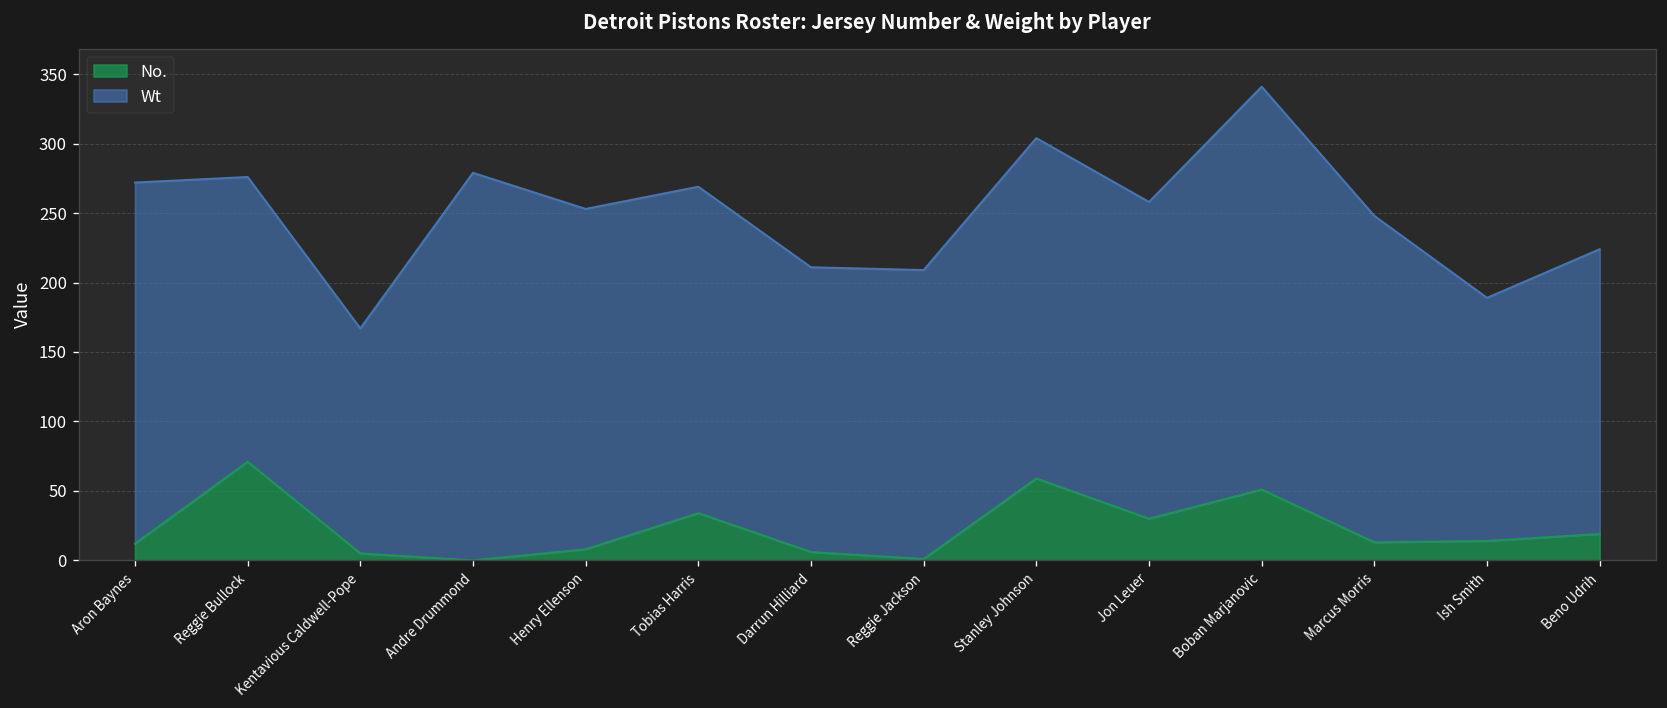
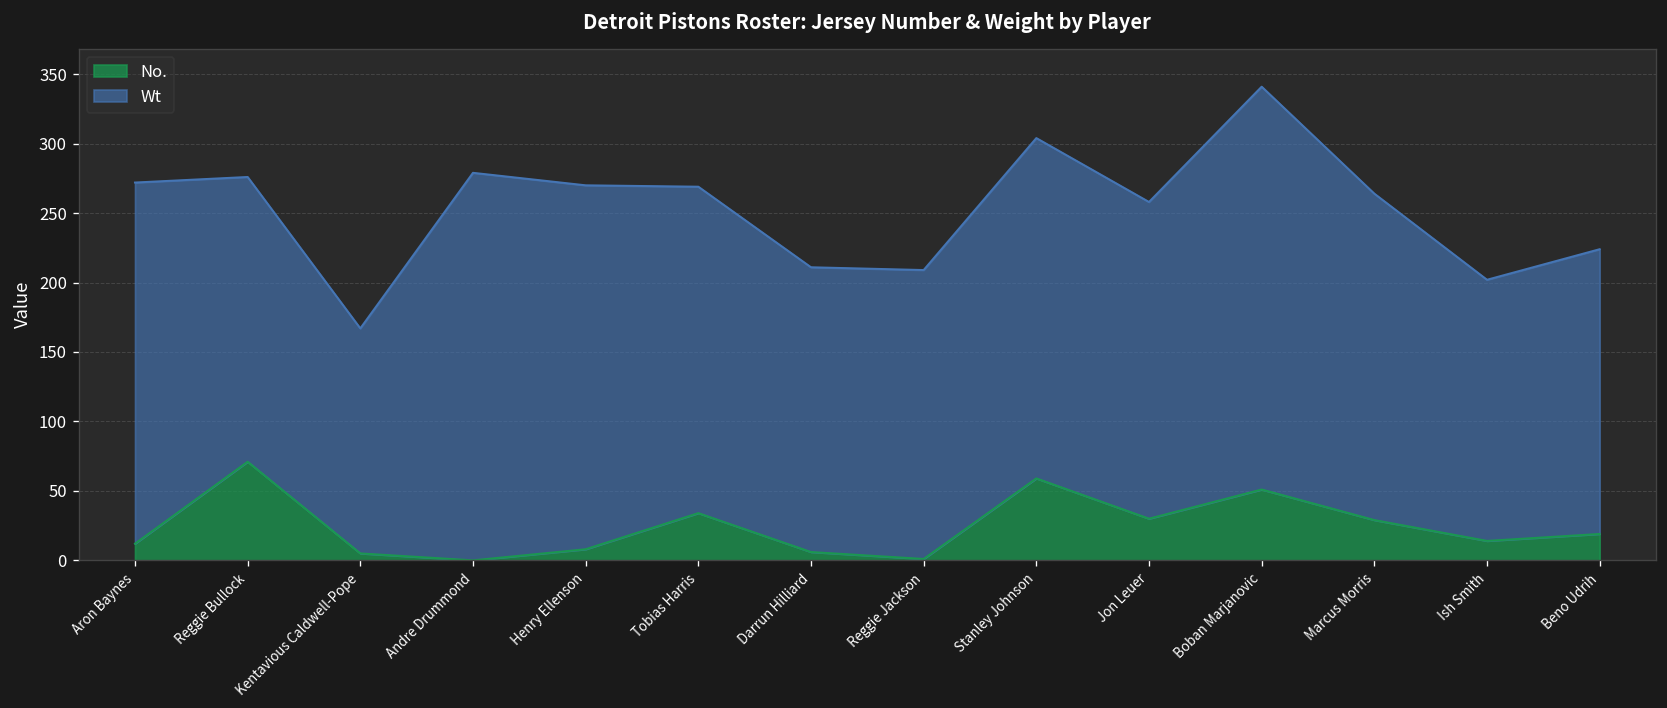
  {
    "No.": {
      "Aron Baynes": 12,
      "Reggie Bullock": 71,
      "Kentavious Caldwell-Pope": 5,
      "Andre Drummond": 0,
      "Henry Ellenson": 8,
      "Tobias Harris": 34,
      "Darrun Hilliard": 6,
      "Reggie Jackson": 1,
      "Stanley Johnson": 59,
      "Jon Leuer": 30,
      "Boban Marjanovic": 51,
-     "Marcus Morris": 13,
+     "Marcus Morris": 29,
      "Ish Smith": 14,
      "Beno Udrih": 19
    },
    "Wt": {
      "Aron Baynes": 260,
      "Reggie Bullock": 205,
      "Kentavious Caldwell-Pope": 162,
      "Andre Drummond": 279,
-     "Henry Ellenson": 245,
+     "Henry Ellenson": 262,
      "Tobias Harris": 235,
      "Darrun Hilliard": 205,
      "Reggie Jackson": 208,
      "Stanley Johnson": 245,
      "Jon Leuer": 228,
      "Boban Marjanovic": 290,
      "Marcus Morris": 235,
-     "Ish Smith": 175,
+     "Ish Smith": 188,
      "Beno Udrih": 205
    }
  }
